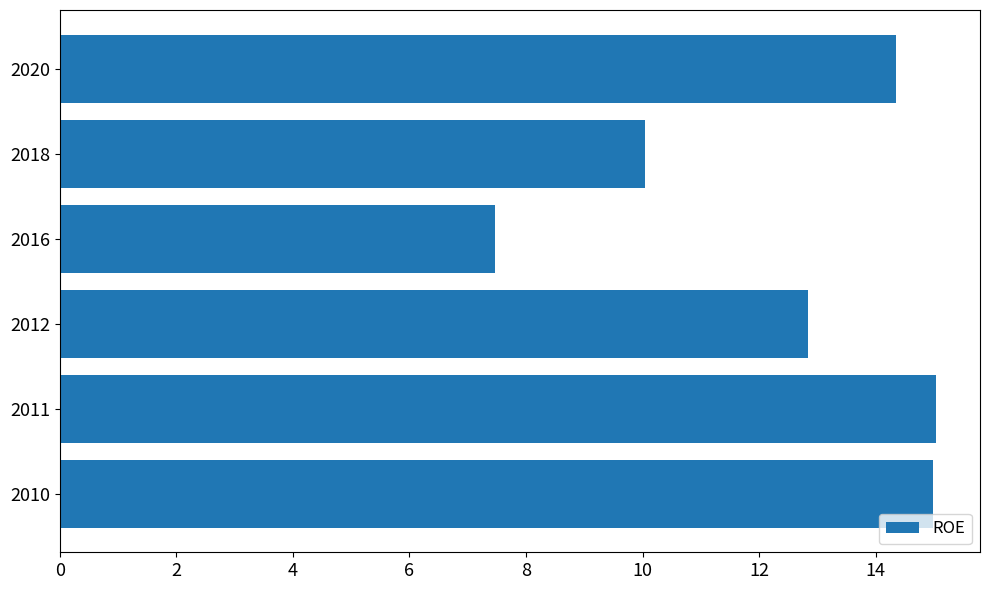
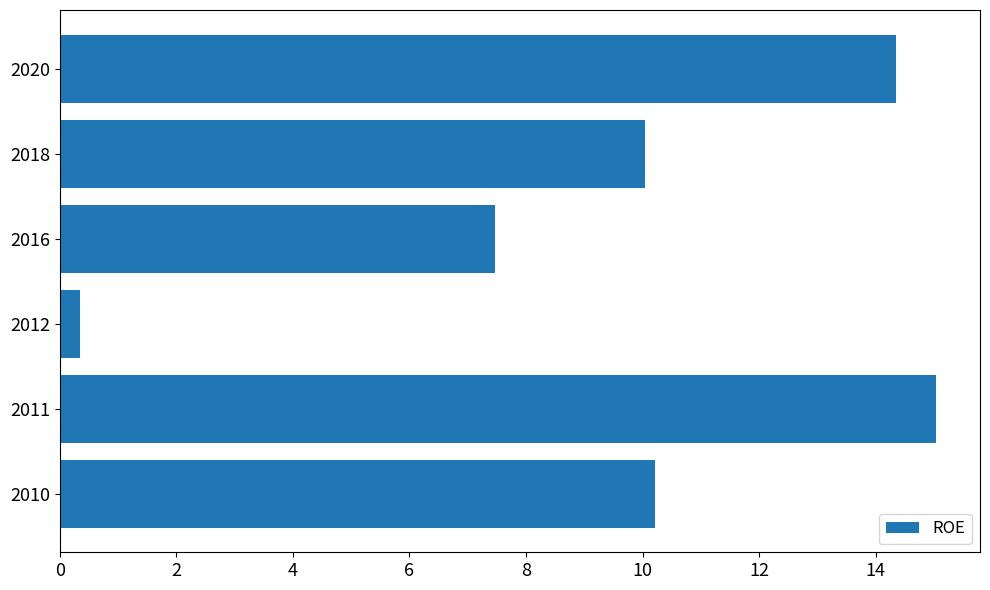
  {
    "2020": 14.4,
    "2018": 10.1,
    "2016": 7.5,
-   "2012": 12.8,
+   "2012": 0.3,
    "2011": 15.0,
-   "2010": 15.0
+   "2010": 10.2
  }
